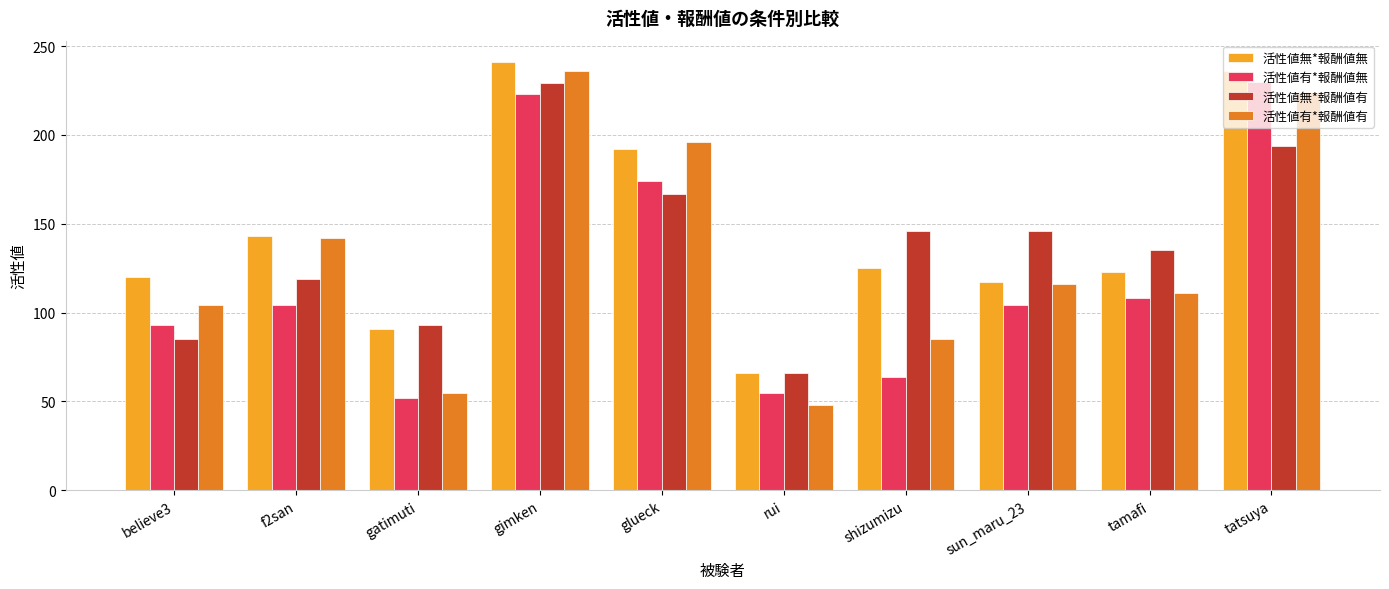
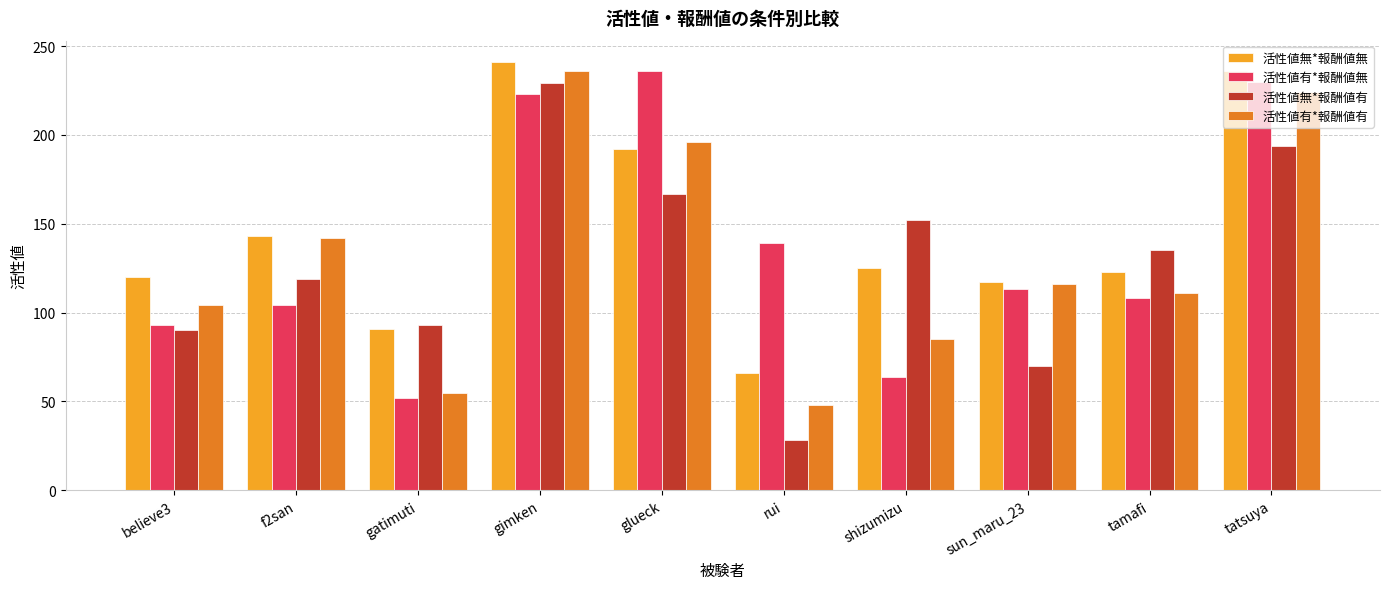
  {
    "活性値有*報酬値無": {
      "believe3": 93,
      "f2san": 104,
      "gatimuti": 52,
      "gimken": 223,
-     "glueck": 174,
-     "rui": 55,
+     "glueck": 236,
+     "rui": 139,
      "shizumizu": 64,
-     "sun_maru_23": 104,
+     "sun_maru_23": 113,
      "tamafi": 108
    },
    "活性値無*報酬値有": {
-     "believe3": 85,
+     "believe3": 90,
      "f2san": 119,
      "gatimuti": 93,
      "gimken": 229,
      "glueck": 167,
-     "rui": 66,
-     "shizumizu": 146,
-     "sun_maru_23": 146,
+     "rui": 28,
+     "shizumizu": 152,
+     "sun_maru_23": 70,
      "tamafi": 135,
      "tatsuya": 194
    }
  }
